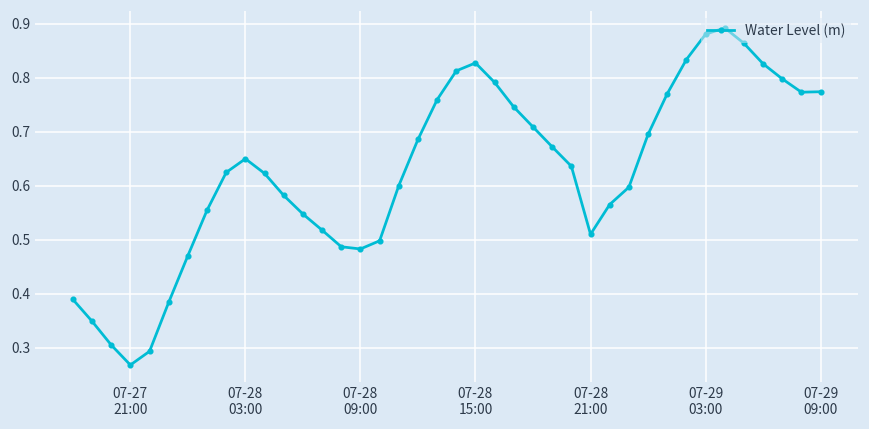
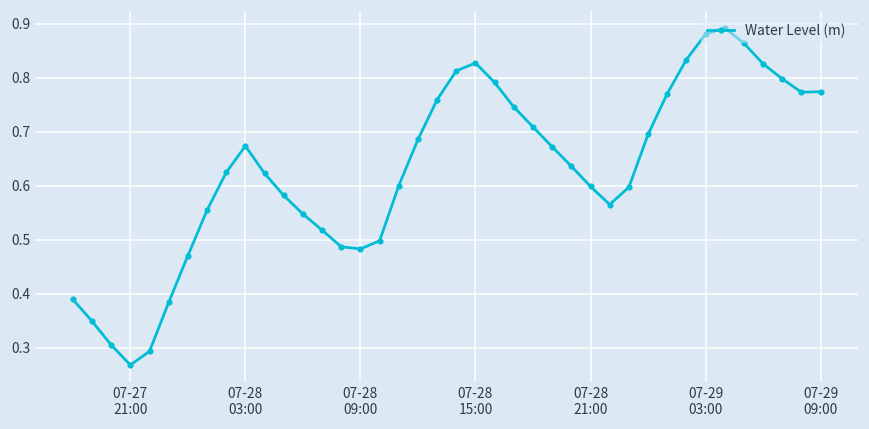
  {
    "07-27 21:00": 0.27,
-   "07-28 03:00": 0.65,
+   "07-28 03:00": 0.67,
    "07-28 09:00": 0.48,
    "07-28 15:00": 0.83,
-   "07-28 21:00": 0.51,
+   "07-28 21:00": 0.60,
    "07-29 09:00": 0.77
  }
